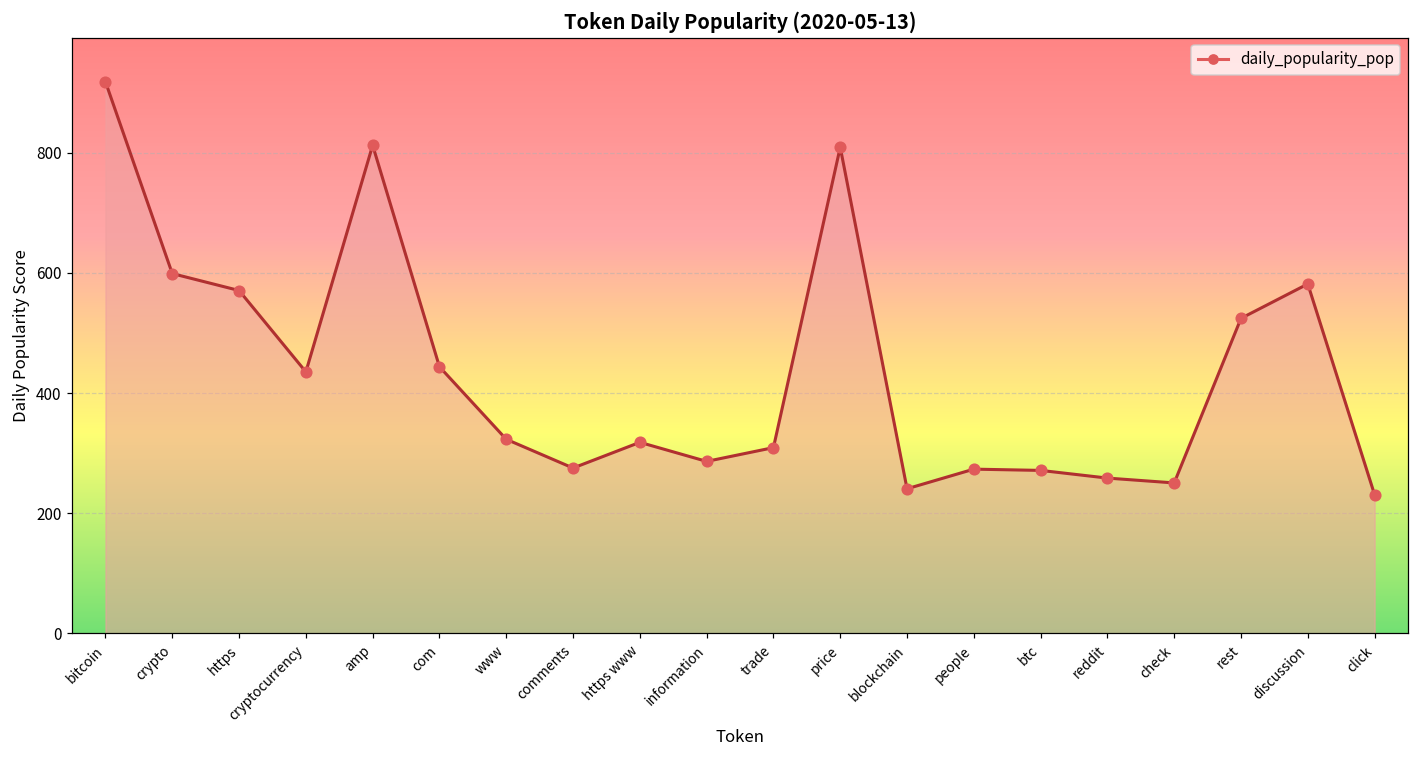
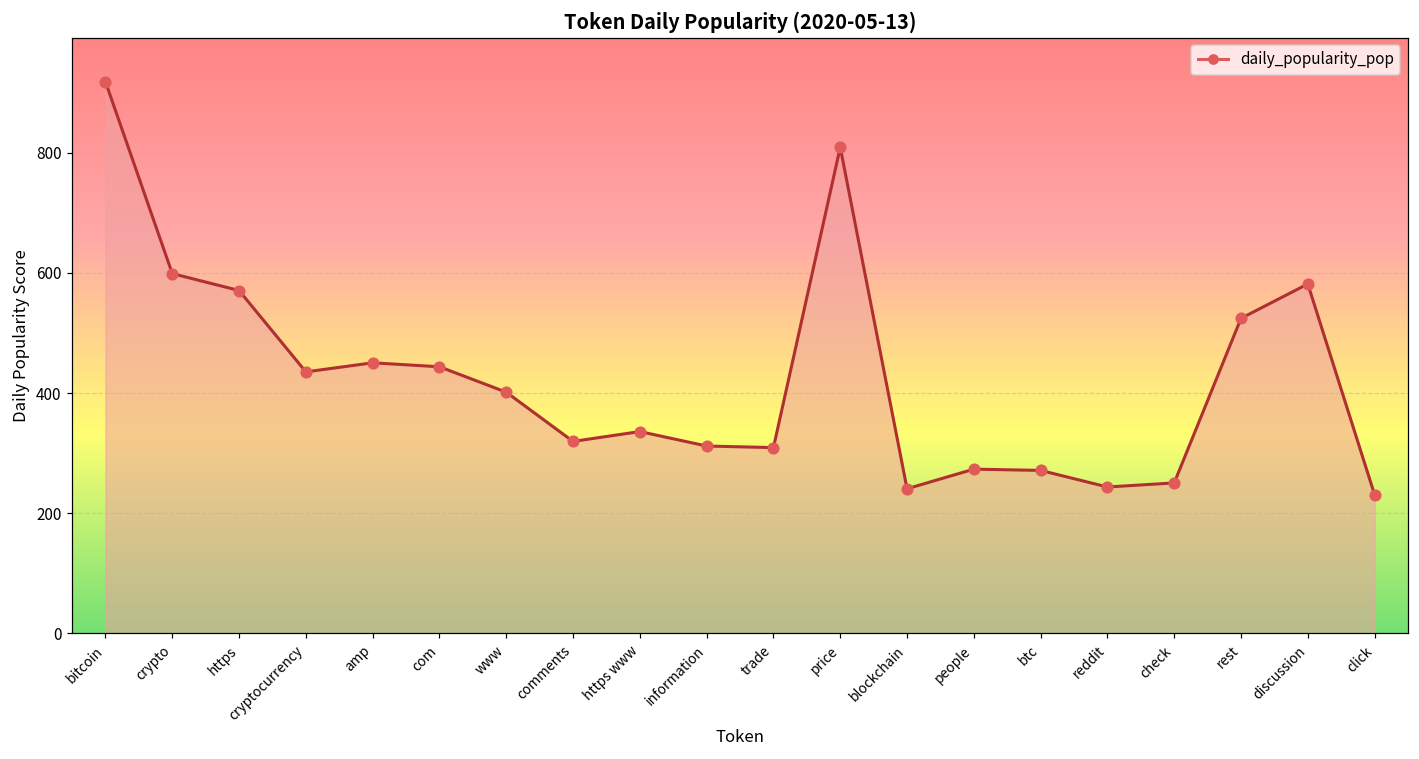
  {
    "bitcoin": 920,
    "crypto": 600,
    "https": 570,
    "cryptocurrency": 440,
-   "amp": 810,
+   "amp": 450,
    "com": 440,
-   "www": 320,
-   "comments": 280,
-   "https www": 320,
-   "information": 290,
+   "www": 400,
+   "comments": 320,
+   "https www": 340,
+   "information": 310,
    "trade": 310,
    "price": 810,
    "blockchain": 240,
    "people": 270,
    "btc": 270,
-   "reddit": 260,
+   "reddit": 240,
    "check": 250,
    "rest": 520,
    "discussion": 580,
    "click": 230
  }
